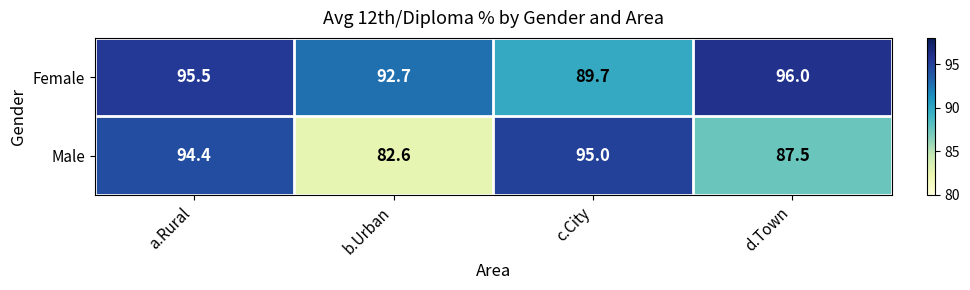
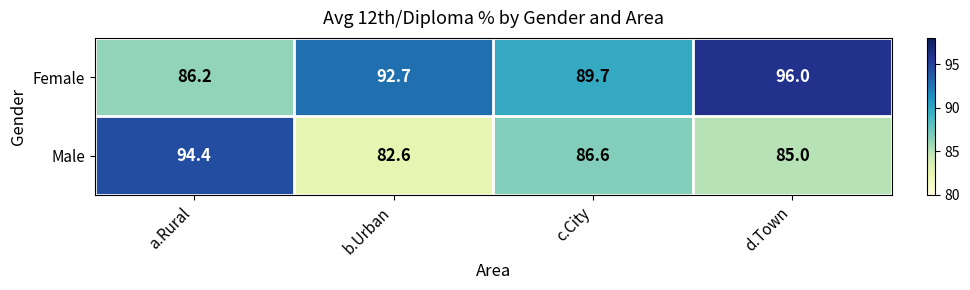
  {
    "Female": {
-     "a.Rural": 95.5,
+     "a.Rural": 86.2,
      "b.Urban": 92.7,
      "c.City": 89.7,
      "d.Town": 96.0
    },
    "Male": {
      "a.Rural": 94.4,
      "b.Urban": 82.6,
-     "c.City": 95.0,
-     "d.Town": 87.5
+     "c.City": 86.6,
+     "d.Town": 85.0
    }
  }
